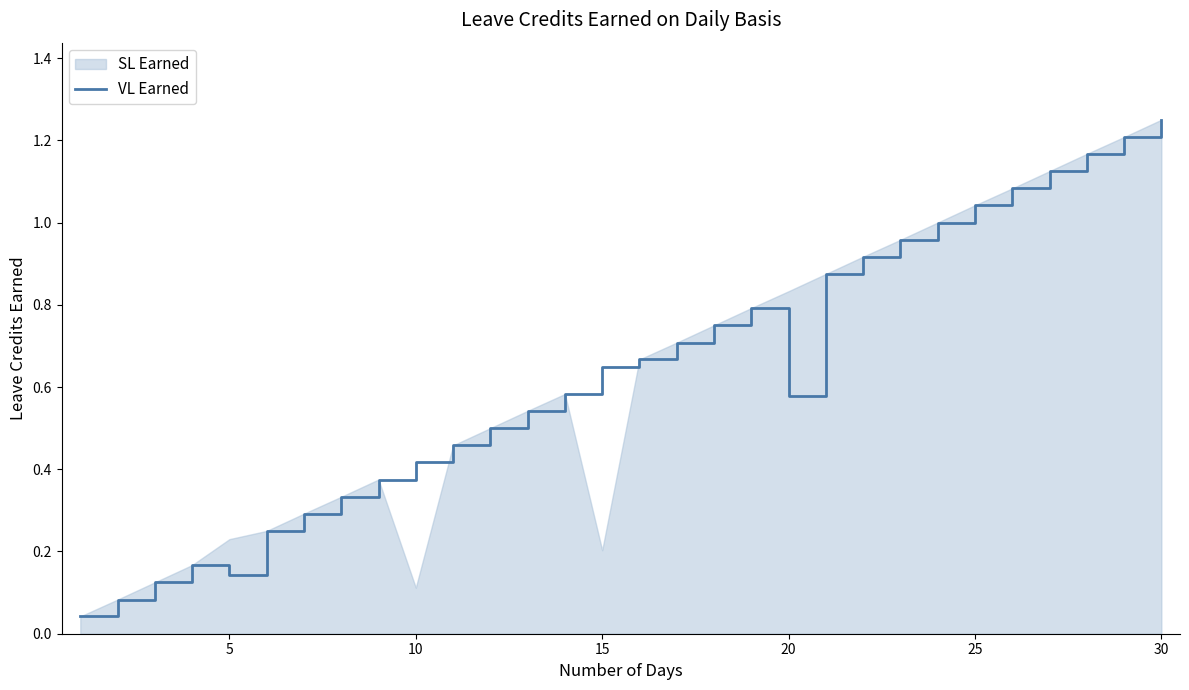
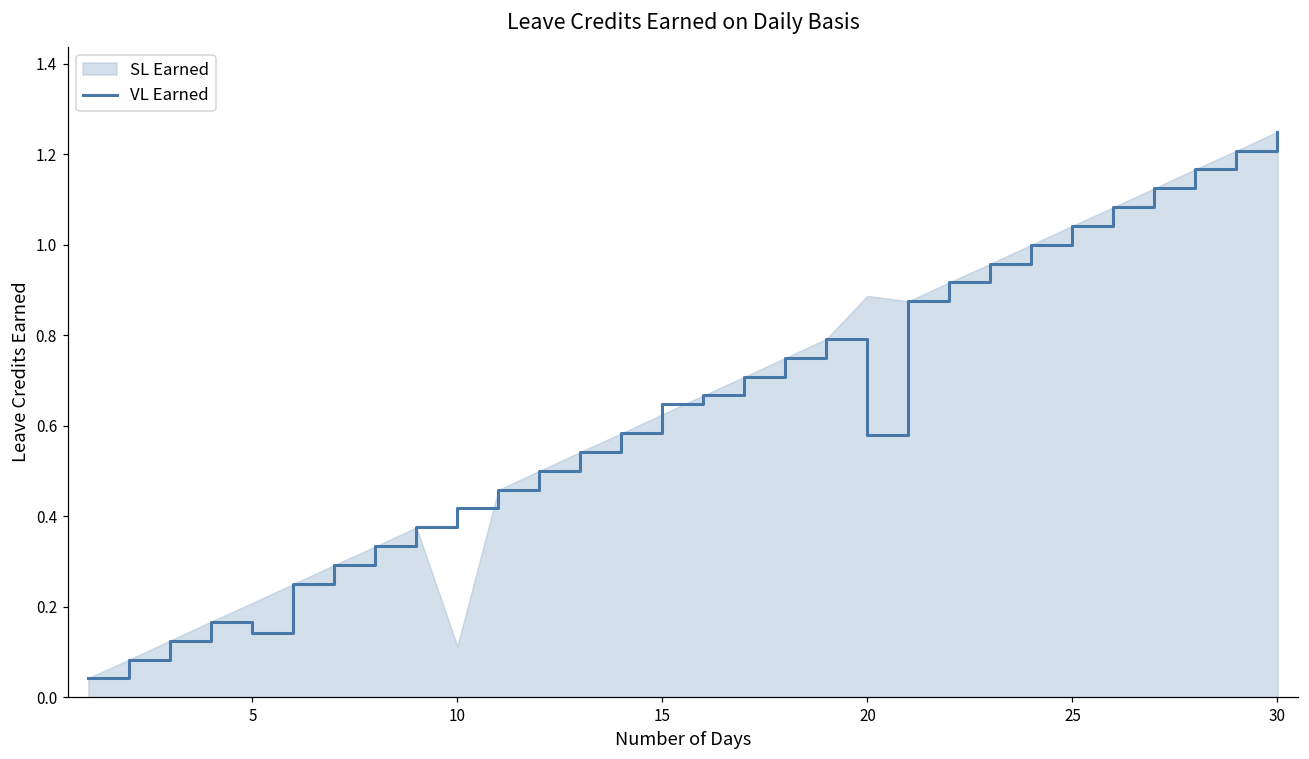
  {
    "SL Earned": {
-     "5": 0.23,
+     "5": 0.21,
      "10": 0.11,
-     "15": 0.20,
-     "20": 0.83
+     "15": 0.63,
+     "20": 0.89
    },
    "VL Earned": {
      "5": 0.14,
      "10": 0.42,
      "15": 0.65,
      "20": 0.58
    }
  }
